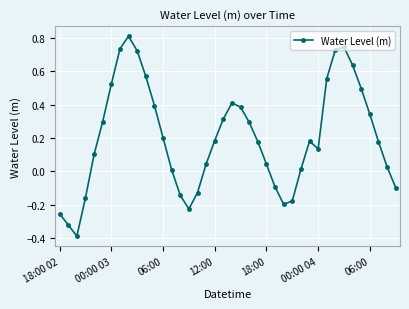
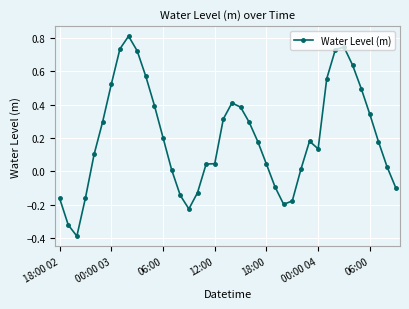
  {
-   "18:00 02": -0.25,
+   "18:00 02": -0.16,
    "00:00 03": 0.52,
-   "12:00": 0.18,
+   "12:00": 0.05,
    "18:00": 0.04,
    "00:00 04": 0.13
  }
